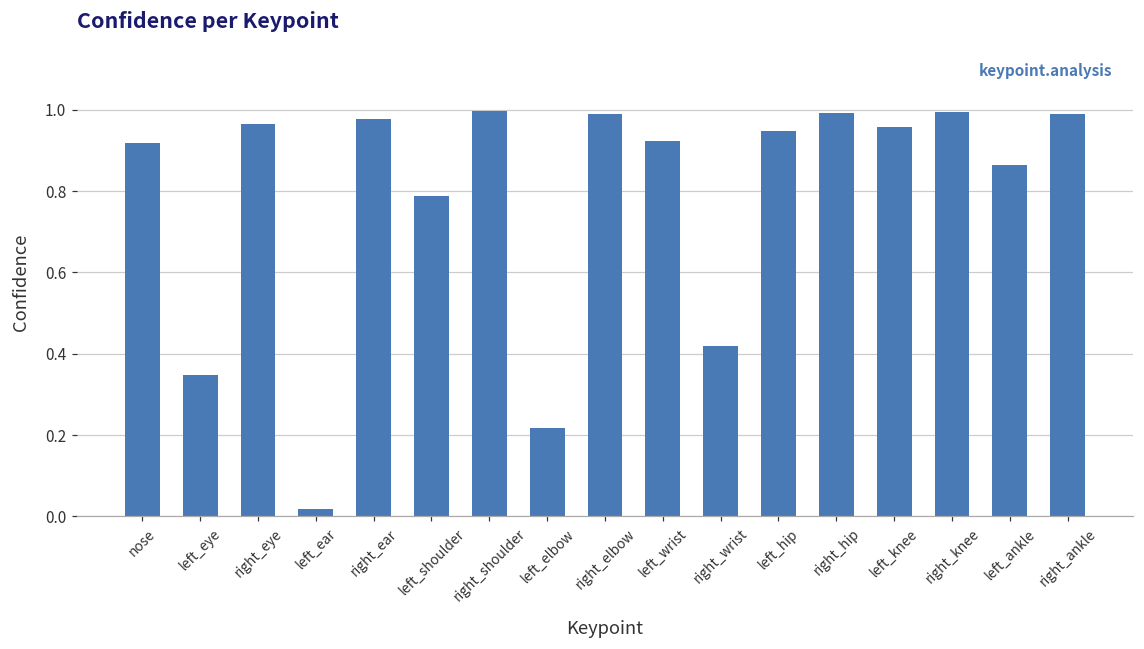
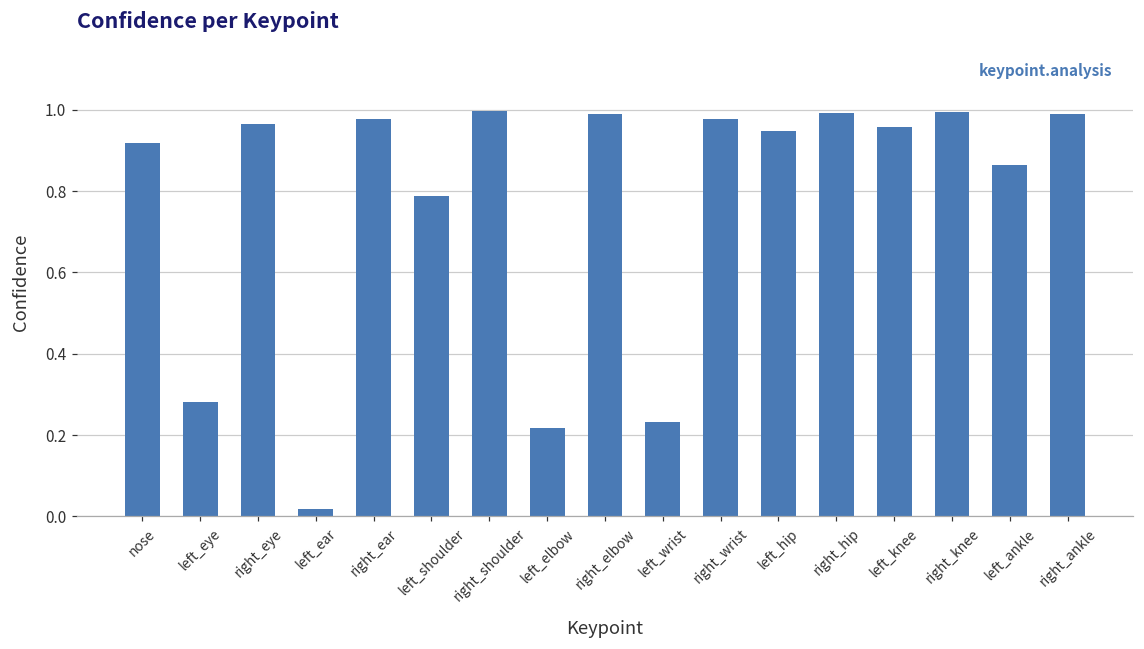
  {
    "nose": 0.92,
-   "left_eye": 0.35,
+   "left_eye": 0.28,
    "right_eye": 0.96,
    "left_ear": 0.02,
    "right_ear": 0.98,
    "left_shoulder": 0.79,
    "right_shoulder": 1.00,
    "left_elbow": 0.22,
    "right_elbow": 0.99,
-   "left_wrist": 0.92,
-   "right_wrist": 0.42,
+   "left_wrist": 0.23,
+   "right_wrist": 0.98,
    "left_hip": 0.95,
    "right_hip": 0.99,
    "left_knee": 0.96,
    "right_knee": 1.00,
    "left_ankle": 0.86,
    "right_ankle": 0.99
  }
